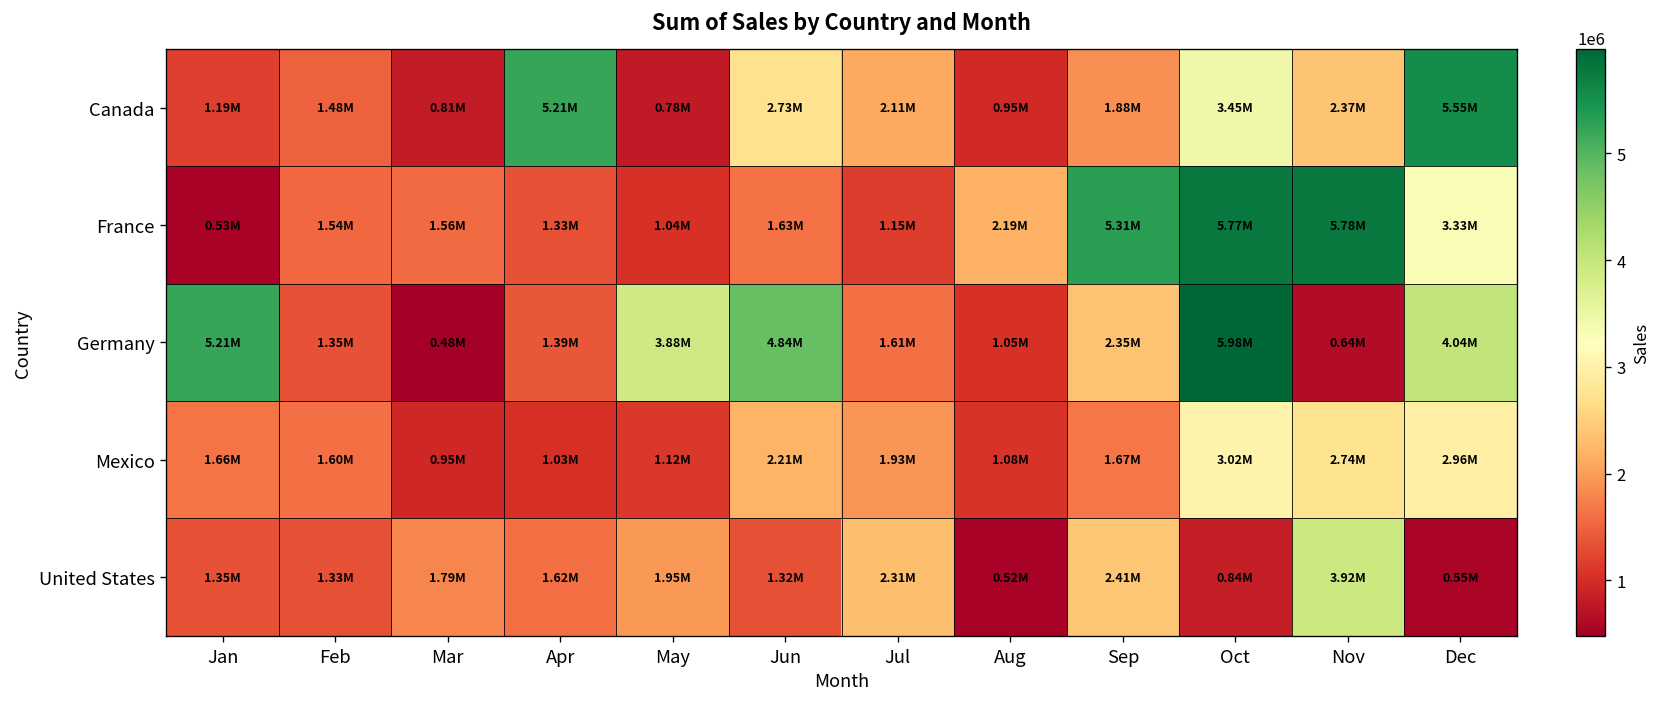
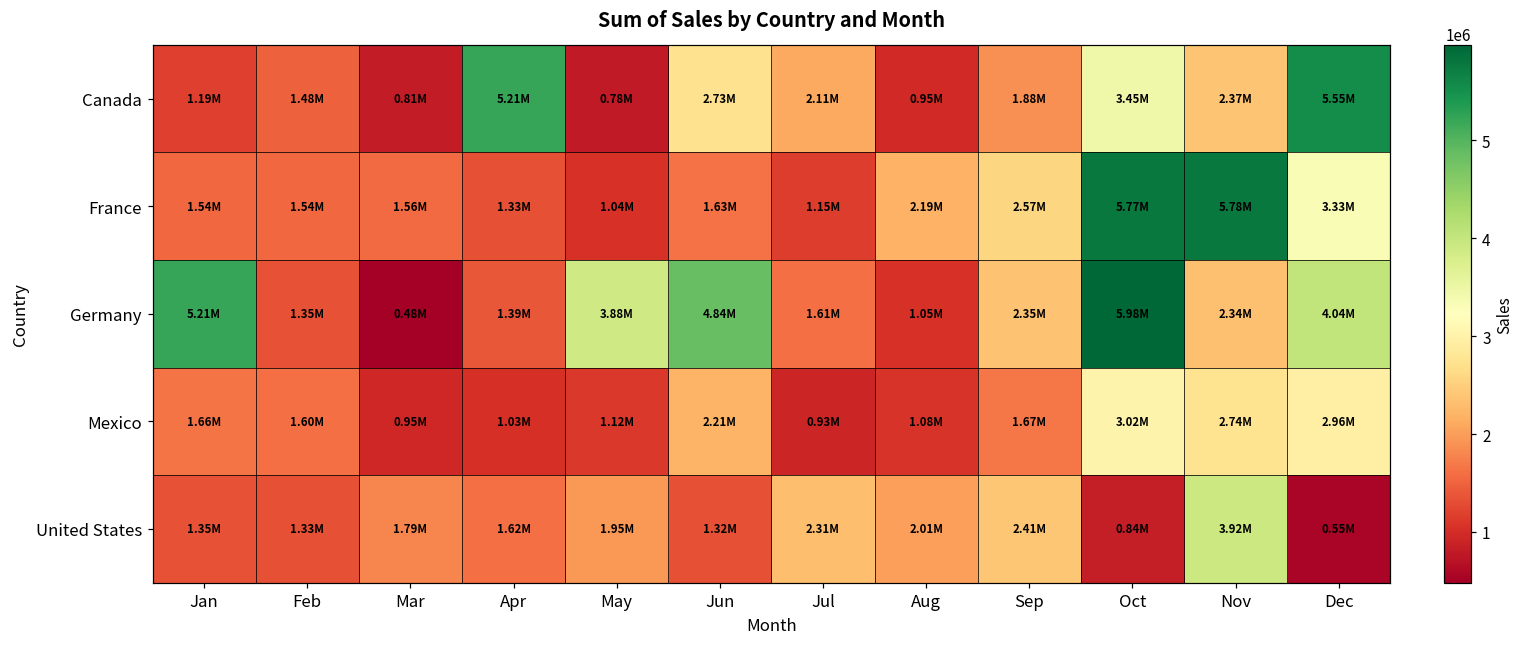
  {
    "Canada": {
      "Jan": "1.19M",
      "Feb": "1.48M",
      "Mar": "0.81M",
      "Apr": "5.21M",
      "May": "0.78M",
      "Jun": "2.73M",
      "Jul": "2.11M",
      "Aug": "0.95M",
      "Sep": "1.88M",
      "Oct": "3.45M",
      "Nov": "2.37M",
      "Dec": "5.55M"
    },
    "France": {
-     "Jan": "0.53M",
+     "Jan": "1.54M",
      "Feb": "1.54M",
      "Mar": "1.56M",
      "Apr": "1.33M",
      "May": "1.04M",
      "Jun": "1.63M",
      "Jul": "1.15M",
      "Aug": "2.19M",
-     "Sep": "5.31M",
+     "Sep": "2.57M",
      "Oct": "5.77M",
      "Nov": "5.78M",
      "Dec": "3.33M"
    },
    "Germany": {
      "Jan": "5.21M",
      "Feb": "1.35M",
      "Mar": "0.48M",
      "Apr": "1.39M",
      "May": "3.88M",
      "Jun": "4.84M",
      "Jul": "1.61M",
      "Aug": "1.05M",
      "Sep": "2.35M",
      "Oct": "5.98M",
-     "Nov": "0.64M",
+     "Nov": "2.34M",
      "Dec": "4.04M"
    },
    "Mexico": {
      "Jan": "1.66M",
      "Feb": "1.60M",
      "Mar": "0.95M",
      "Apr": "1.03M",
      "May": "1.12M",
      "Jun": "2.21M",
-     "Jul": "1.93M",
+     "Jul": "0.93M",
      "Aug": "1.08M",
      "Sep": "1.67M",
      "Oct": "3.02M",
      "Nov": "2.74M",
      "Dec": "2.96M"
    },
    "United States": {
      "Jan": "1.35M",
      "Feb": "1.33M",
      "Mar": "1.79M",
      "Apr": "1.62M",
      "May": "1.95M",
      "Jun": "1.32M",
      "Jul": "2.31M",
-     "Aug": "0.52M",
+     "Aug": "2.01M",
      "Sep": "2.41M",
      "Oct": "0.84M",
      "Nov": "3.92M",
      "Dec": "0.55M"
    }
  }
